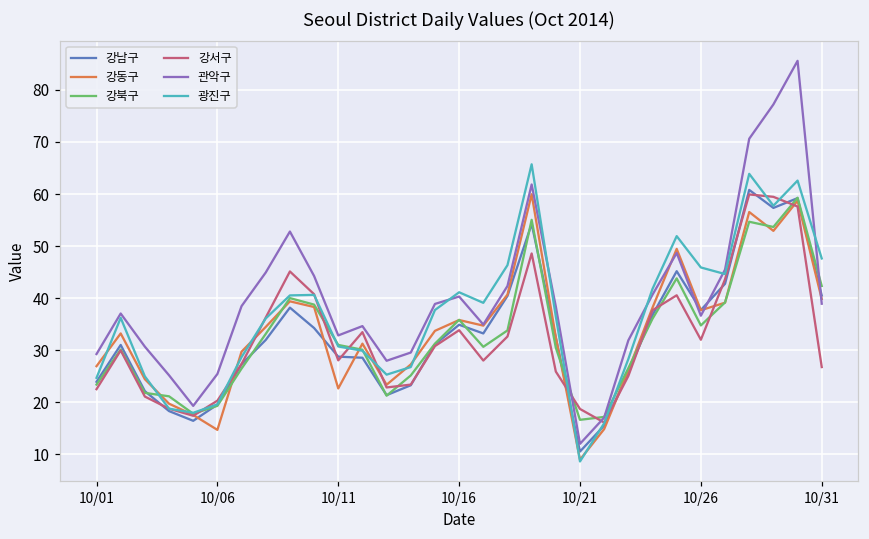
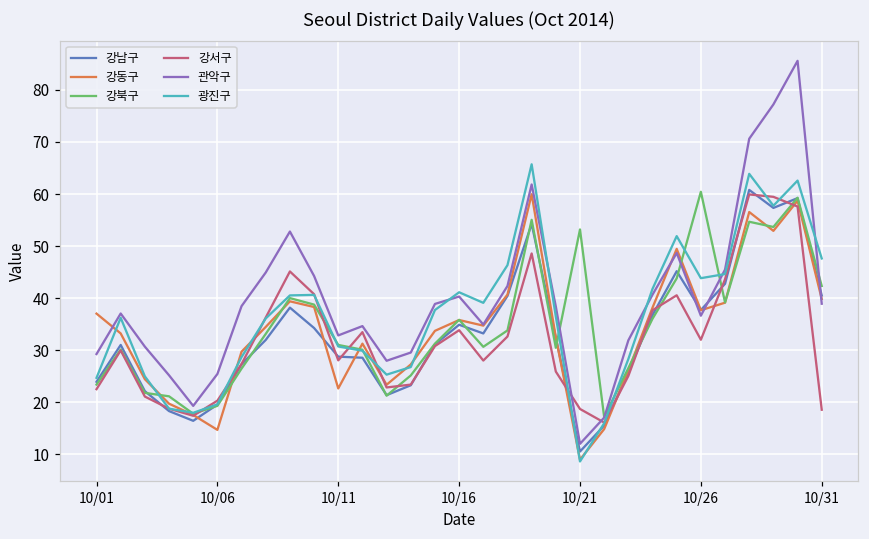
  {
    "강동구": {
-     "10/01": 27,
+     "10/01": 37,
      "10/06": 15,
      "10/11": 23,
      "10/31": 40
    },
    "강북구": {
-     "10/21": 17,
-     "10/26": 35,
+     "10/21": 53,
+     "10/26": 60,
      "10/31": 42
    },
    "강서구": {
      "10/01": 23,
      "10/06": 20,
      "10/11": 28,
      "10/16": 34,
      "10/21": 19,
      "10/26": 32,
-     "10/31": 27
+     "10/31": 19
    },
    "광진구": {
      "10/01": 25,
      "10/16": 41,
-     "10/26": 46,
+     "10/26": 44,
      "10/31": 48
    }
  }
